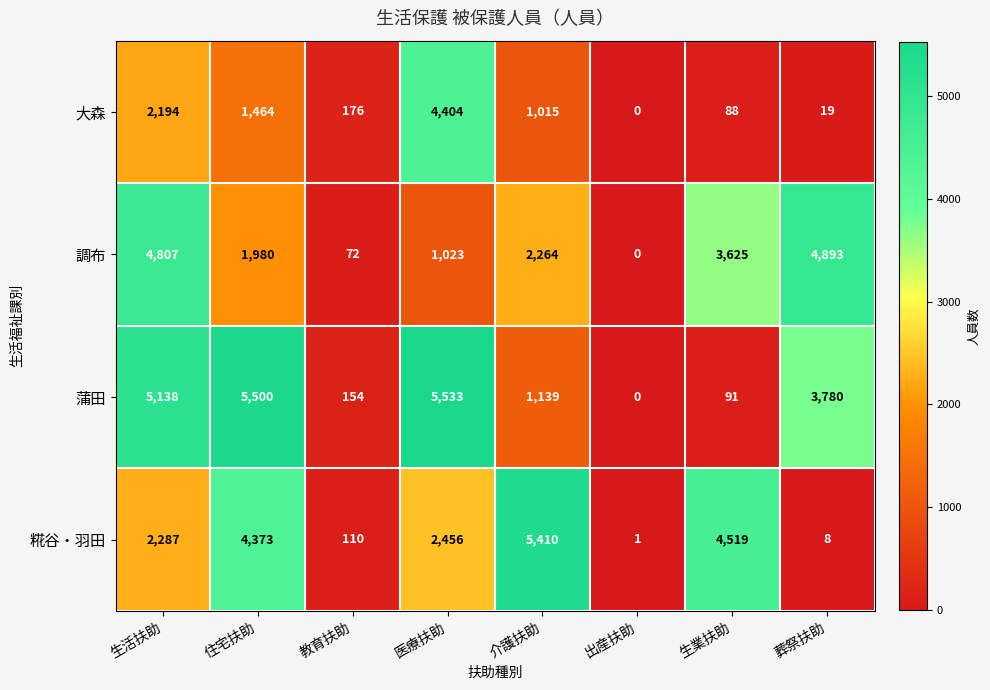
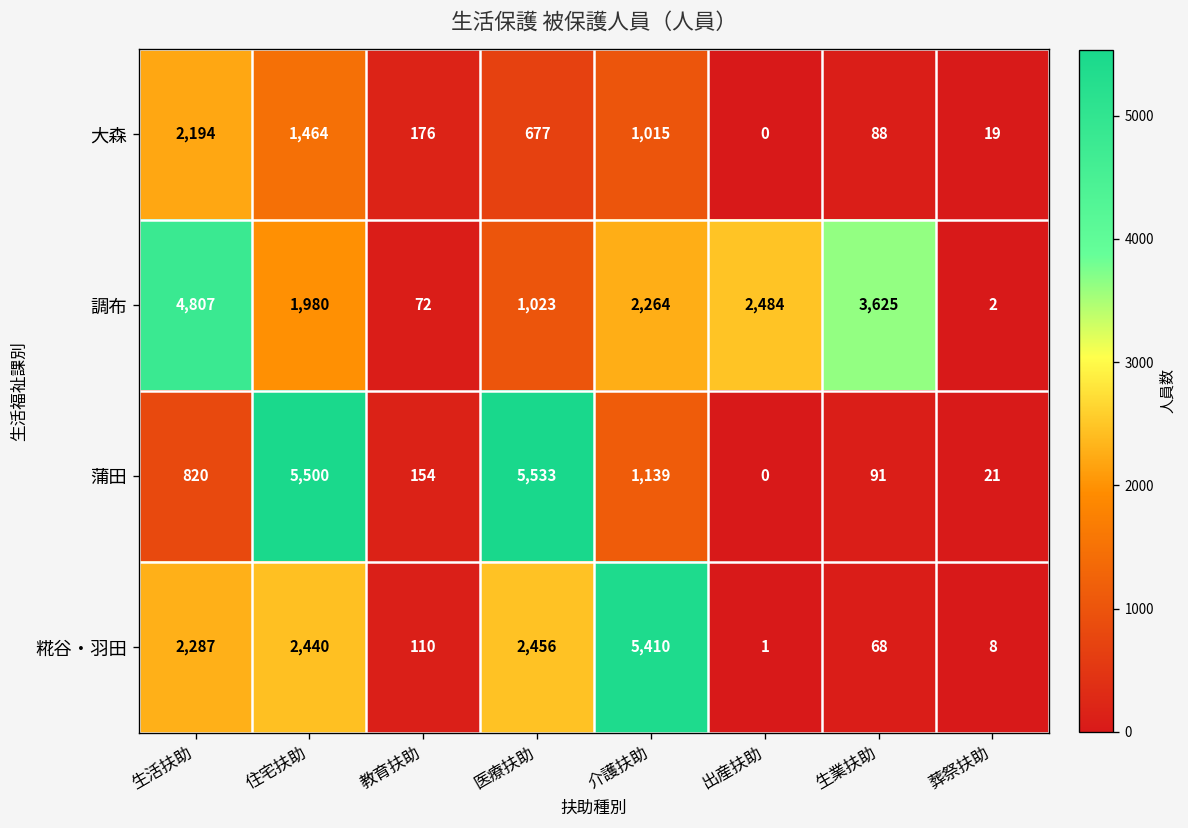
  {
    "大森": {
      "生活扶助": "2,194",
      "住宅扶助": "1,464",
      "教育扶助": "176",
-     "医療扶助": "4,404",
+     "医療扶助": "677",
      "介護扶助": "1,015",
      "出産扶助": "0",
      "生業扶助": "88",
      "葬祭扶助": "19"
    },
    "調布": {
      "生活扶助": "4,807",
      "住宅扶助": "1,980",
      "教育扶助": "72",
      "医療扶助": "1,023",
      "介護扶助": "2,264",
-     "出産扶助": "0",
+     "出産扶助": "2,484",
      "生業扶助": "3,625",
-     "葬祭扶助": "4,893"
+     "葬祭扶助": "2"
    },
    "蒲田": {
-     "生活扶助": "5,138",
+     "生活扶助": "820",
      "住宅扶助": "5,500",
      "教育扶助": "154",
      "医療扶助": "5,533",
      "介護扶助": "1,139",
      "出産扶助": "0",
      "生業扶助": "91",
-     "葬祭扶助": "3,780"
+     "葬祭扶助": "21"
    },
    "糀谷・羽田": {
      "生活扶助": "2,287",
-     "住宅扶助": "4,373",
+     "住宅扶助": "2,440",
      "教育扶助": "110",
      "医療扶助": "2,456",
      "介護扶助": "5,410",
      "出産扶助": "1",
-     "生業扶助": "4,519",
+     "生業扶助": "68",
      "葬祭扶助": "8"
    }
  }
